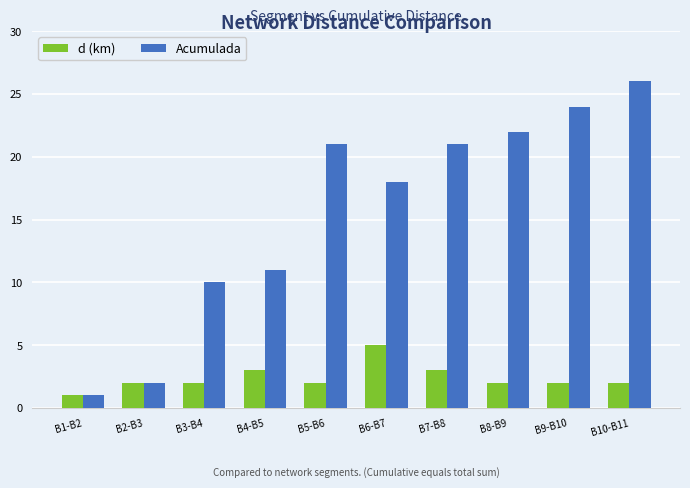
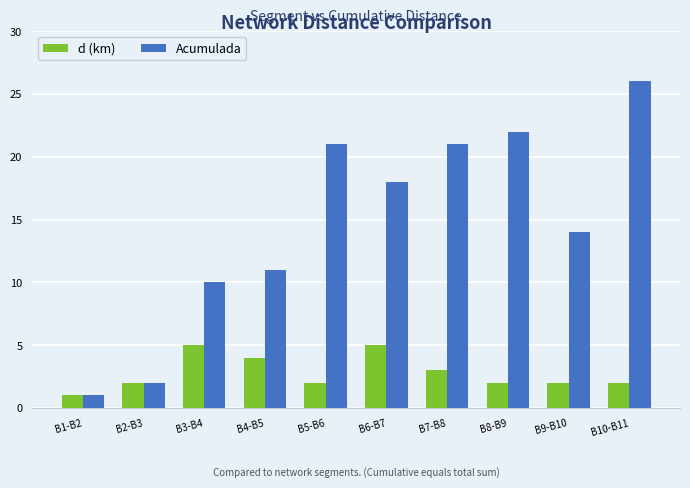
  {
    "d (km)": {
      "B1-B2": 1,
      "B2-B3": 2,
-     "B3-B4": 2,
-     "B4-B5": 3,
+     "B3-B4": 5,
+     "B4-B5": 4,
      "B5-B6": 2,
      "B6-B7": 5,
      "B7-B8": 3,
      "B8-B9": 2,
      "B9-B10": 2,
      "B10-B11": 2
    },
    "Acumulada": {
      "B1-B2": 1,
      "B2-B3": 2,
      "B3-B4": 10,
      "B4-B5": 11,
      "B5-B6": 21,
      "B6-B7": 18,
      "B7-B8": 21,
      "B8-B9": 22,
-     "B9-B10": 24,
+     "B9-B10": 14,
      "B10-B11": 26
    }
  }
